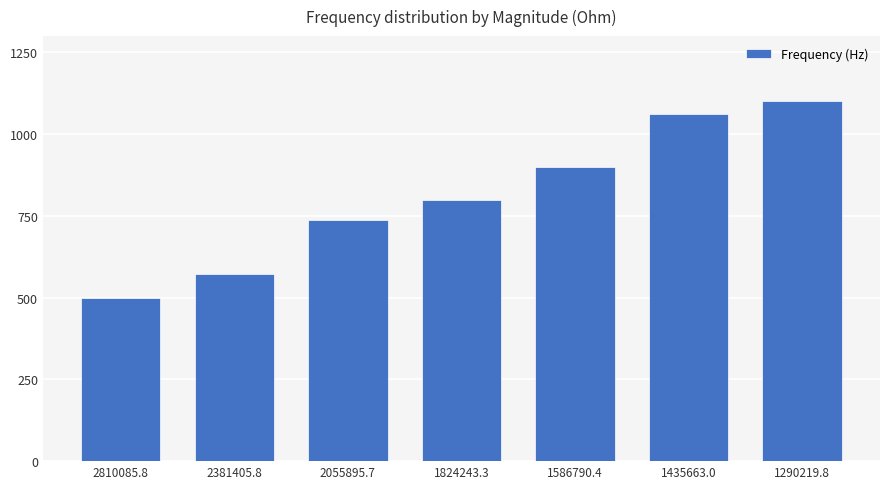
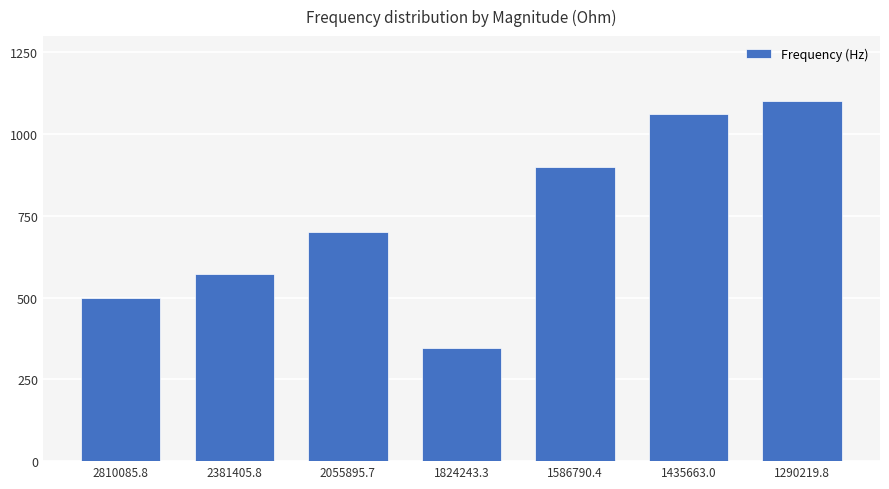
  {
    "2810085.8": 500,
    "2381405.8": 570,
-   "2055895.7": 740,
-   "1824243.3": 800,
+   "2055895.7": 700,
+   "1824243.3": 350,
    "1586790.4": 900,
    "1435663.0": 1060,
    "1290219.8": 1100
  }
